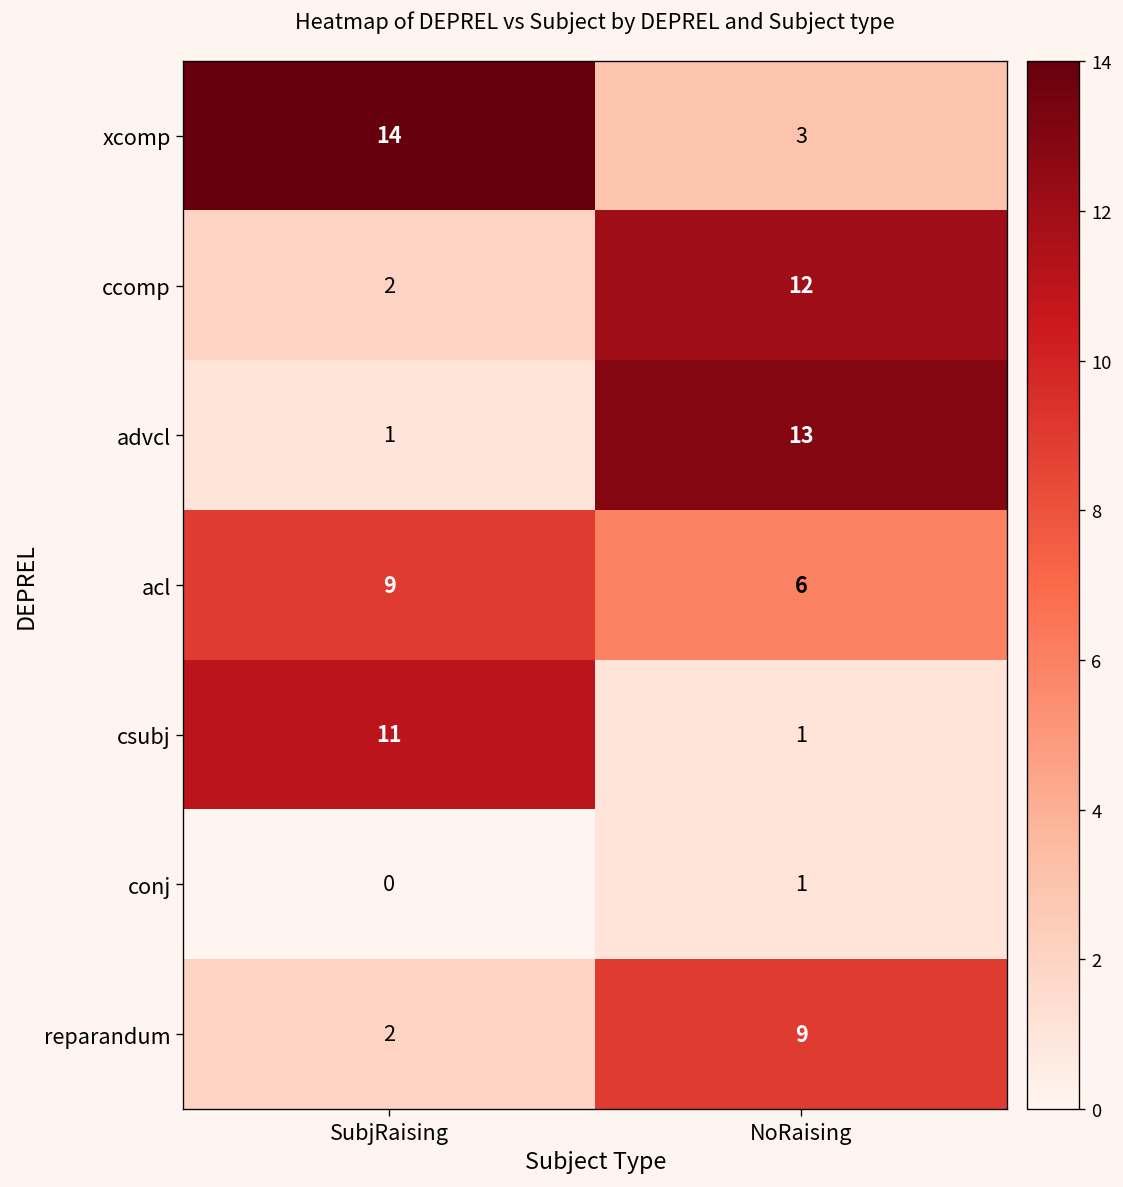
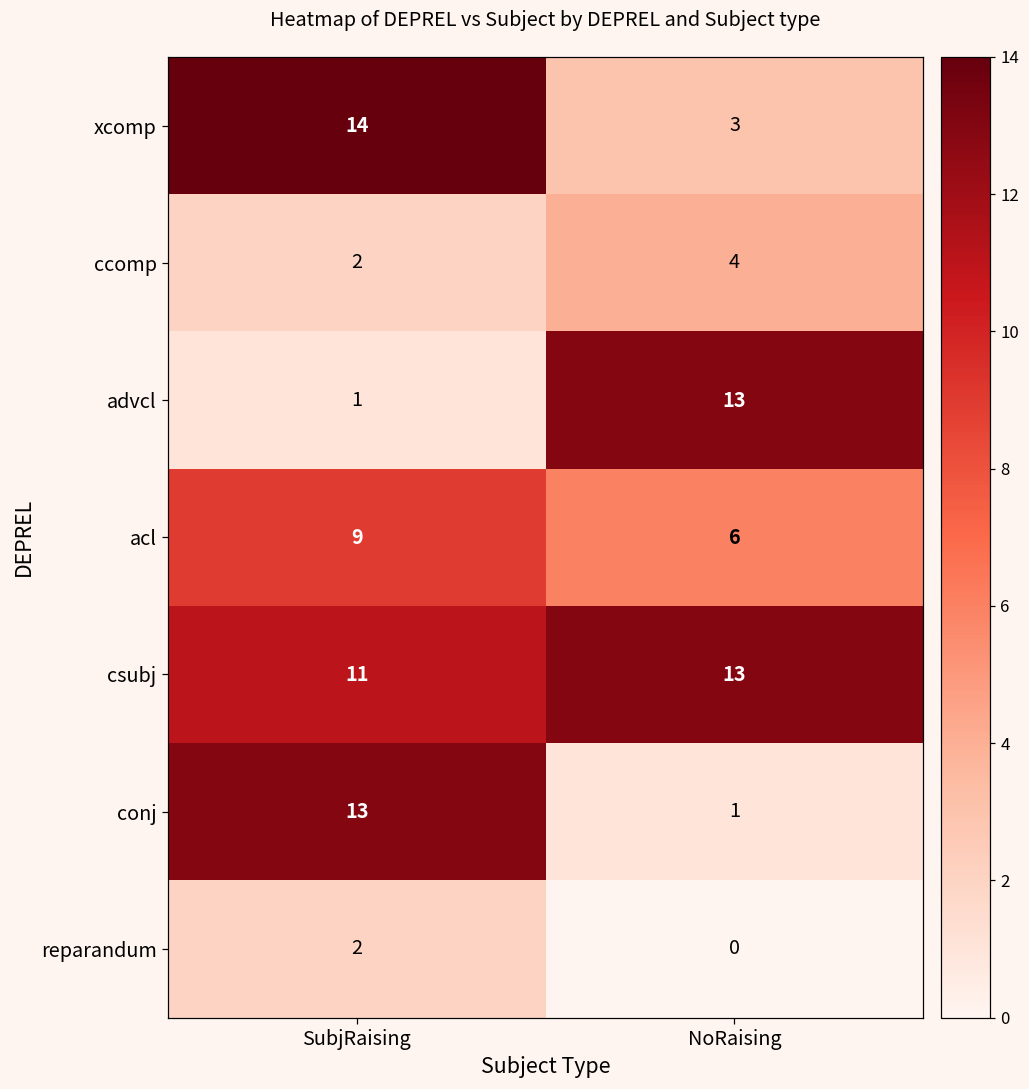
  {
    "xcomp": {
      "SubjRaising": 14,
      "NoRaising": 3
    },
    "ccomp": {
      "SubjRaising": 2,
-     "NoRaising": 12
+     "NoRaising": 4
    },
    "advcl": {
      "SubjRaising": 1,
      "NoRaising": 13
    },
    "acl": {
      "SubjRaising": 9,
      "NoRaising": 6
    },
    "csubj": {
      "SubjRaising": 11,
-     "NoRaising": 1
+     "NoRaising": 13
    },
    "conj": {
-     "SubjRaising": 0,
+     "SubjRaising": 13,
      "NoRaising": 1
    },
    "reparandum": {
      "SubjRaising": 2,
-     "NoRaising": 9
+     "NoRaising": 0
    }
  }
